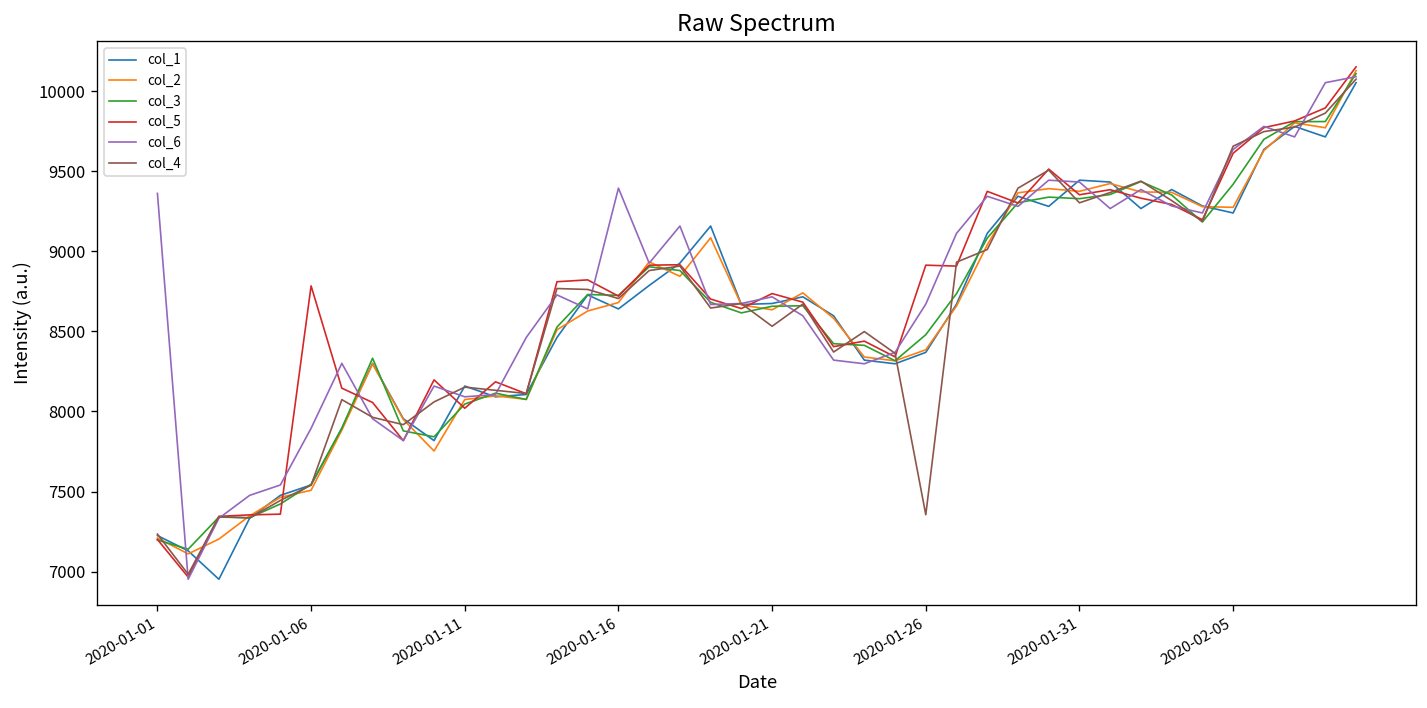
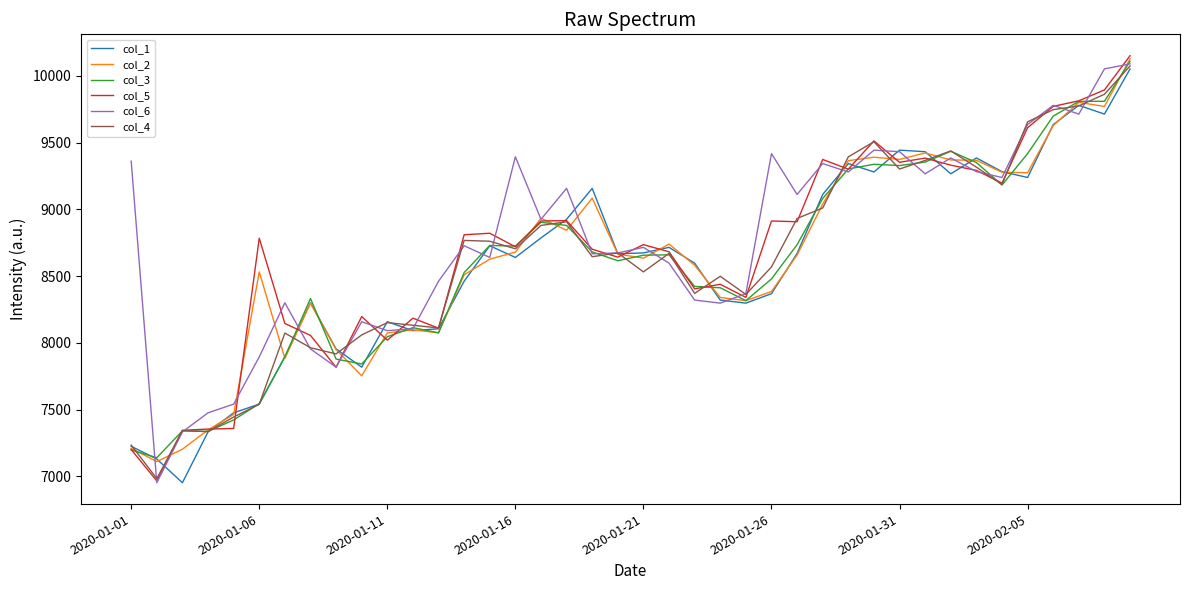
  {
    "col_1": {
      "2020-01-16": 8640,
      "2020-02-05": 9240
    },
    "col_2": {
-     "2020-01-06": 7510,
+     "2020-01-06": 8530,
      "2020-01-16": 8680,
      "2020-01-21": 8630,
      "2020-01-31": 9370,
      "2020-02-05": 9270
    },
    "col_3": {
      "2020-01-11": 8050,
      "2020-01-26": 8480,
      "2020-01-31": 9330,
      "2020-02-05": 9420
    },
    "col_5": {
      "2020-01-06": 8780,
      "2020-01-11": 8020,
      "2020-01-21": 8740,
      "2020-01-26": 8910,
      "2020-01-31": 9350,
      "2020-02-05": 9610
    },
    "col_6": {
      "2020-01-01": 9360,
      "2020-01-06": 7890,
      "2020-01-16": 9390,
      "2020-01-21": 8720,
-     "2020-01-26": 8670,
+     "2020-01-26": 9420,
      "2020-02-05": 9640
    },
    "col_4": {
      "2020-01-21": 8530,
-     "2020-01-26": 7360,
+     "2020-01-26": 8570,
      "2020-01-31": 9300,
      "2020-02-05": 9660
    }
  }
